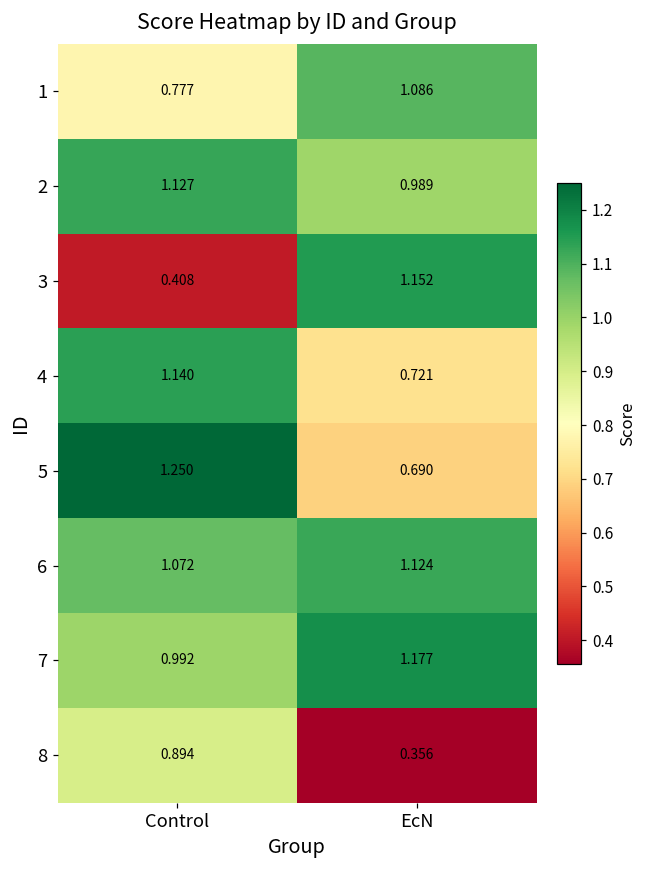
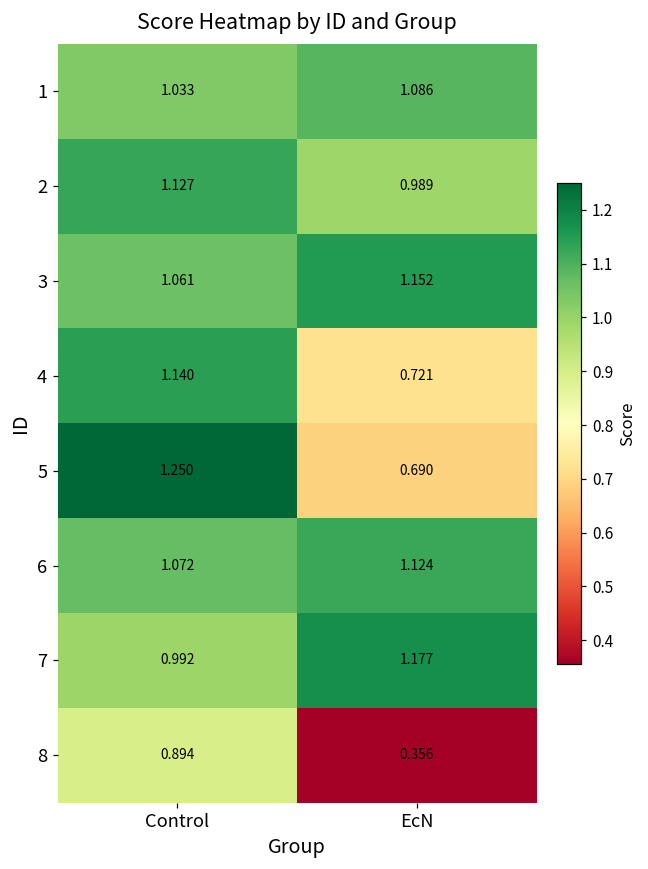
  {
    "1": {
-     "Control": 0.777,
+     "Control": 1.033,
      "EcN": 1.086
    },
    "2": {
      "Control": 1.127,
      "EcN": 0.989
    },
    "3": {
-     "Control": 0.408,
+     "Control": 1.061,
      "EcN": 1.152
    },
    "4": {
      "Control": 1.140,
      "EcN": 0.721
    },
    "5": {
      "Control": 1.250,
      "EcN": 0.690
    },
    "6": {
      "Control": 1.072,
      "EcN": 1.124
    },
    "7": {
      "Control": 0.992,
      "EcN": 1.177
    },
    "8": {
      "Control": 0.894,
      "EcN": 0.356
    }
  }
